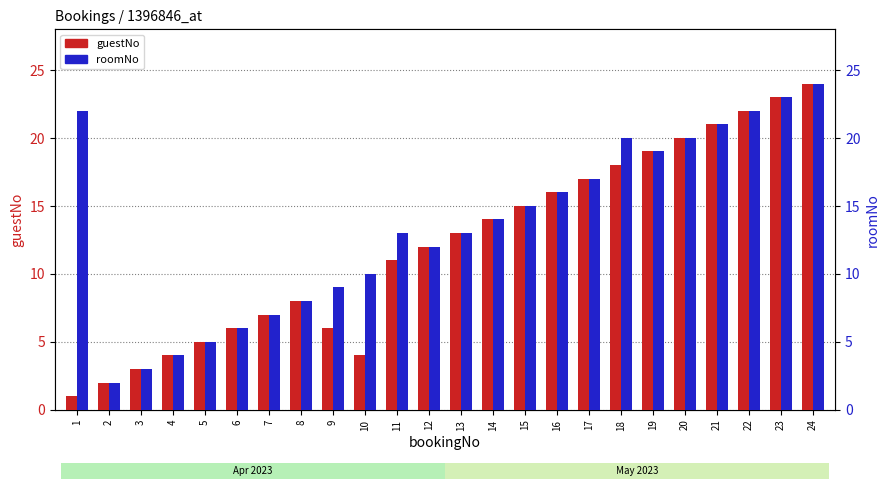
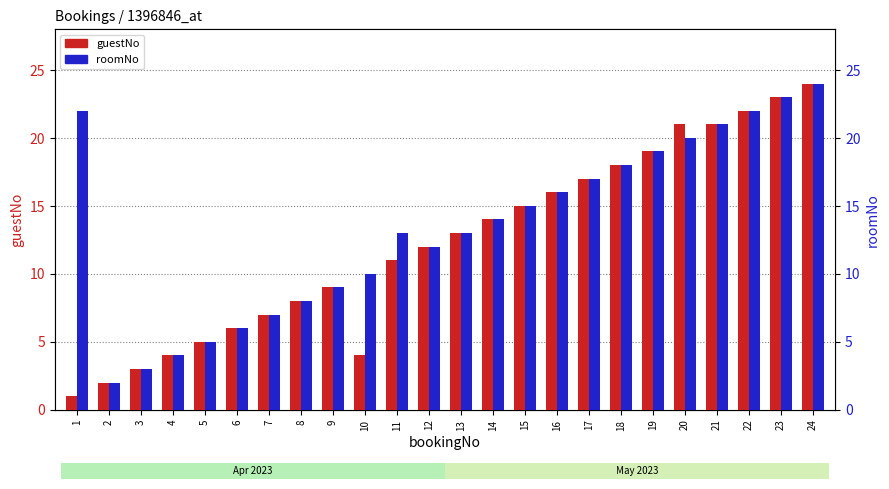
  {
    "guestNo": {
      "1": 1,
      "2": 2,
      "3": 3,
      "4": 4,
      "5": 5,
      "6": 6,
      "7": 7,
      "8": 8,
-     "9": 6,
+     "9": 9,
      "10": 4,
      "11": 11,
      "12": 12,
      "13": 13,
      "14": 14,
      "15": 15,
      "16": 16,
      "17": 17,
      "18": 18,
      "19": 19,
-     "20": 20,
+     "20": 21,
      "21": 21,
      "22": 22,
      "23": 23,
      "24": 24
    },
    "roomNo": {
      "1": 22,
      "2": 2,
      "3": 3,
      "4": 4,
      "5": 5,
      "6": 6,
      "7": 7,
      "8": 8,
      "9": 9,
      "10": 10,
      "11": 13,
      "12": 12,
      "13": 13,
      "14": 14,
      "15": 15,
      "16": 16,
      "17": 17,
-     "18": 20,
+     "18": 18,
      "19": 19,
      "20": 20,
      "21": 21,
      "22": 22,
      "23": 23,
      "24": 24
    }
  }
